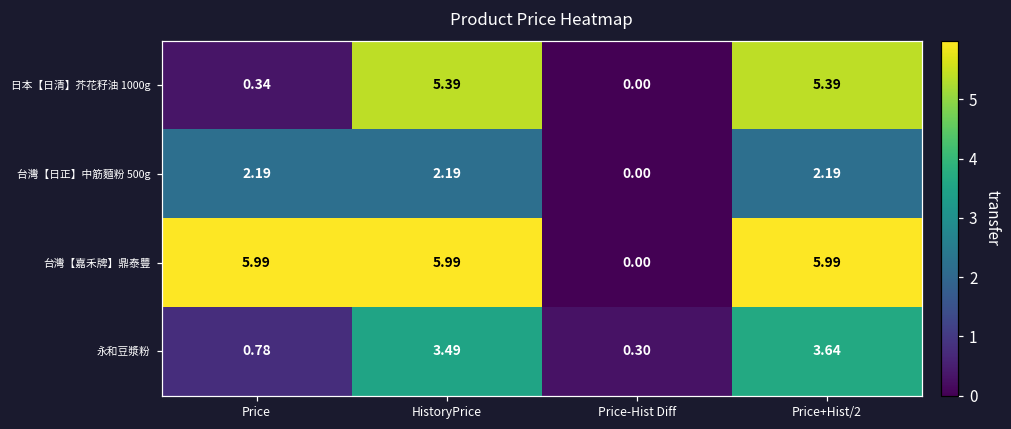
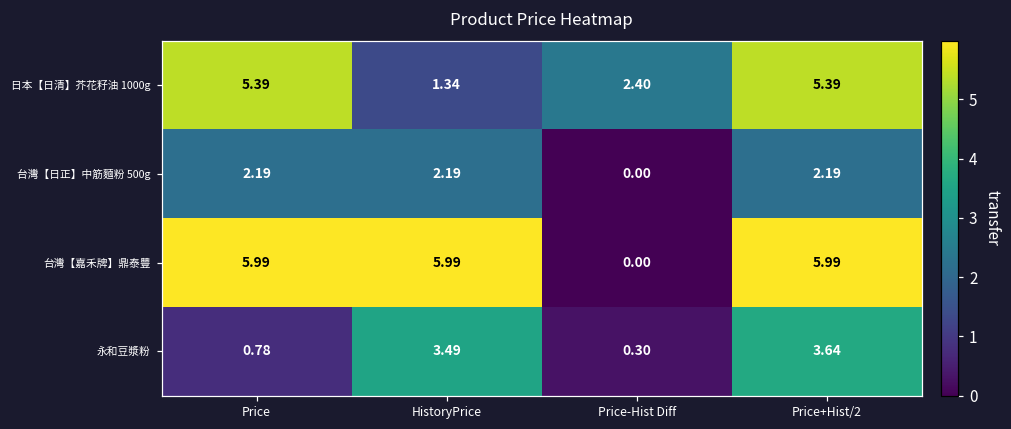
  {
    "日本【日清】芥花籽油 1000g": {
-     "Price": 0.34,
-     "HistoryPrice": 5.39,
-     "Price-Hist Diff": 0.00,
+     "Price": 5.39,
+     "HistoryPrice": 1.34,
+     "Price-Hist Diff": 2.40,
      "Price+Hist/2": 5.39
    },
    "台灣【日正】中筋麵粉 500g": {
      "Price": 2.19,
      "HistoryPrice": 2.19,
      "Price-Hist Diff": 0.00,
      "Price+Hist/2": 2.19
    },
    "台灣【嘉禾牌】鼎泰豐": {
      "Price": 5.99,
      "HistoryPrice": 5.99,
      "Price-Hist Diff": 0.00,
      "Price+Hist/2": 5.99
    },
    "永和豆漿粉": {
      "Price": 0.78,
      "HistoryPrice": 3.49,
      "Price-Hist Diff": 0.30,
      "Price+Hist/2": 3.64
    }
  }
